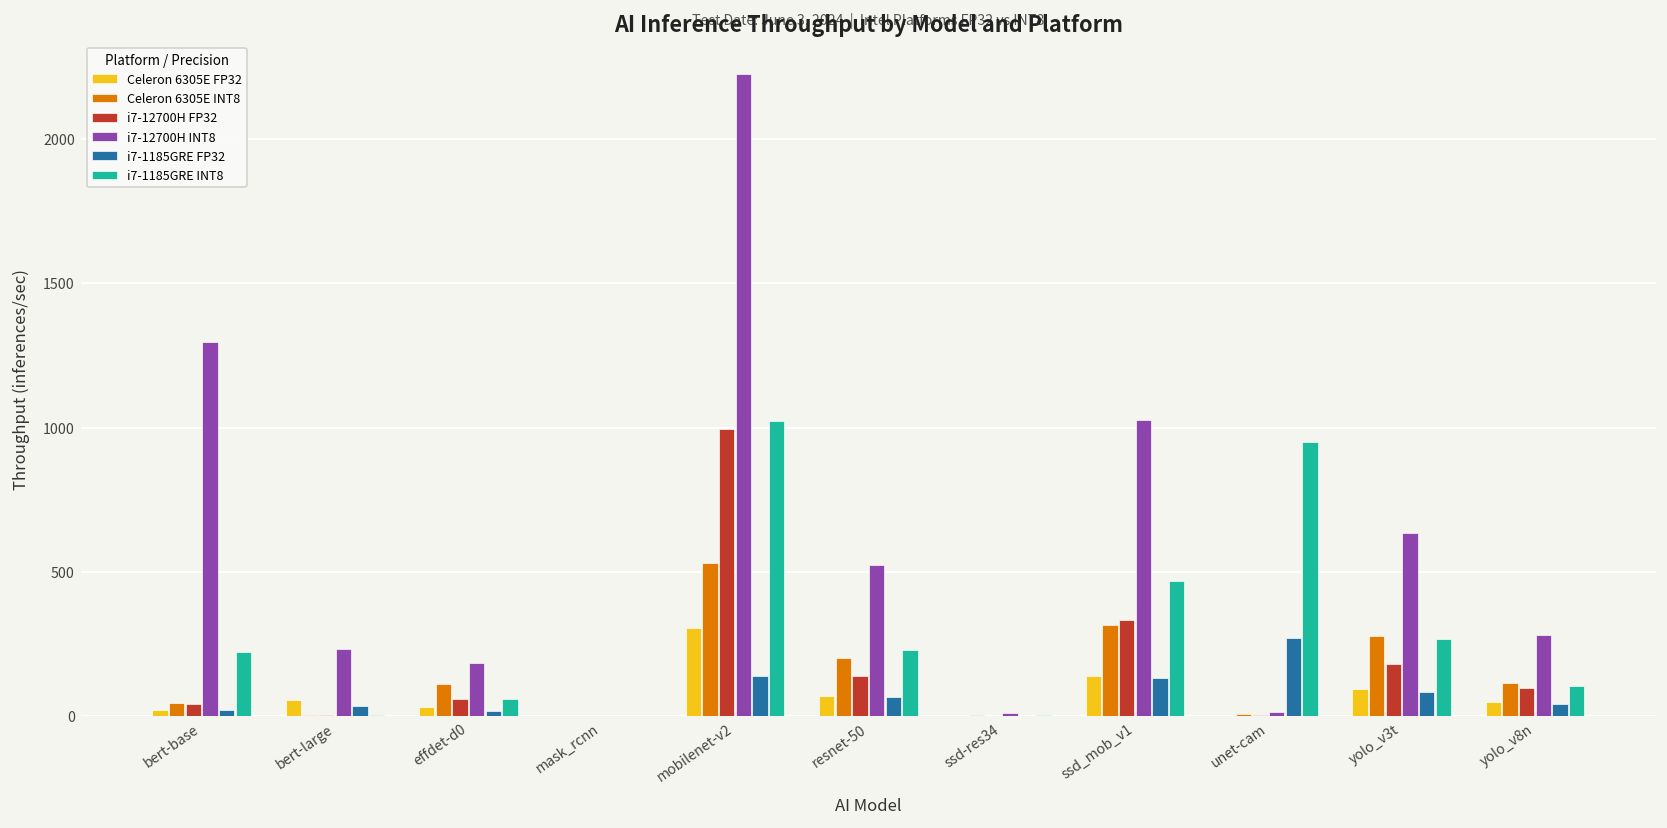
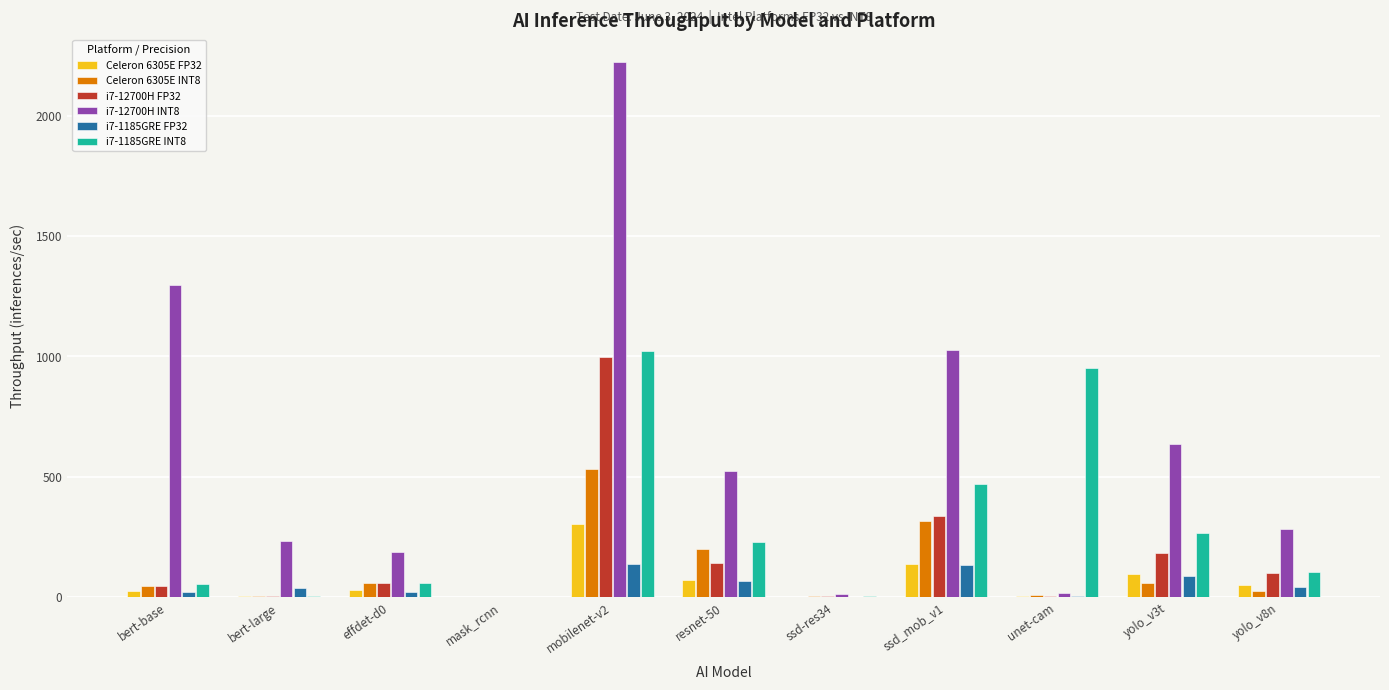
  {
    "Celeron 6305E FP32": {
      "bert-base": 20,
-     "bert-large": 60,
+     "bert-large": 0,
      "effdet-d0": 30,
      "mobilenet-v2": 310,
      "resnet-50": 70,
      "ssd_mob_v1": 140,
      "yolo_v3t": 90,
      "yolo_v8n": 50
    },
    "Celeron 6305E INT8": {
      "bert-base": 50,
-     "effdet-d0": 110,
+     "effdet-d0": 60,
      "mobilenet-v2": 530,
      "resnet-50": 200,
      "ssd_mob_v1": 320,
-     "yolo_v3t": 280,
-     "yolo_v8n": 110
+     "yolo_v3t": 60,
+     "yolo_v8n": 20
    },
    "i7-12700H FP32": {
      "bert-base": 40,
      "effdet-d0": 60,
      "mobilenet-v2": 1000,
      "resnet-50": 140,
      "ssd_mob_v1": 330,
      "yolo_v3t": 180,
      "yolo_v8n": 100
    },
    "i7-12700H INT8": {
      "bert-base": 1300,
      "bert-large": 230,
      "effdet-d0": 180,
      "mobilenet-v2": 2220,
      "resnet-50": 520,
      "ssd_mob_v1": 1020,
      "unet-cam": 20,
      "yolo_v3t": 630,
      "yolo_v8n": 280
    },
    "i7-1185GRE FP32": {
      "bert-base": 20,
      "bert-large": 40,
      "effdet-d0": 20,
      "mobilenet-v2": 140,
      "resnet-50": 70,
      "ssd_mob_v1": 130,
-     "unet-cam": 270,
+     "unet-cam": 0,
      "yolo_v3t": 90,
      "yolo_v8n": 40
    },
    "i7-1185GRE INT8": {
-     "bert-base": 220,
+     "bert-base": 50,
      "effdet-d0": 60,
      "mobilenet-v2": 1020,
      "resnet-50": 230,
      "ssd_mob_v1": 470,
      "unet-cam": 950,
      "yolo_v3t": 270,
      "yolo_v8n": 100
    }
  }
